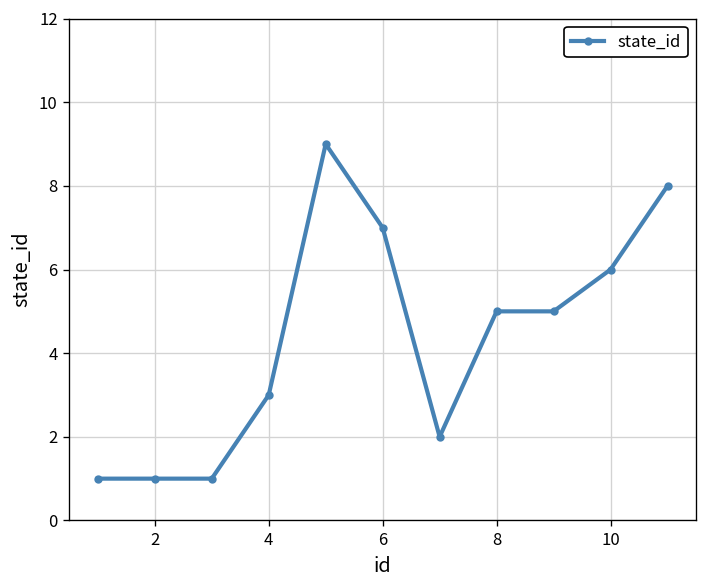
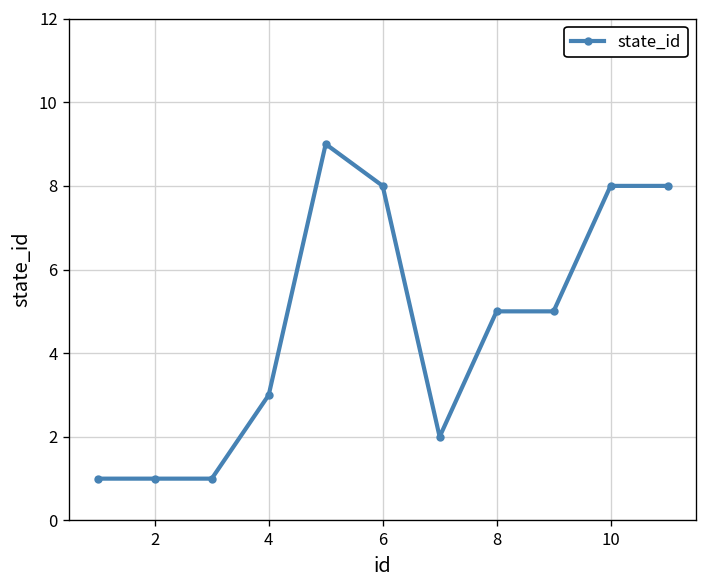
  {
    "2": 1,
    "4": 3,
-   "6": 7,
+   "6": 8,
    "8": 5,
-   "10": 6
+   "10": 8
  }
